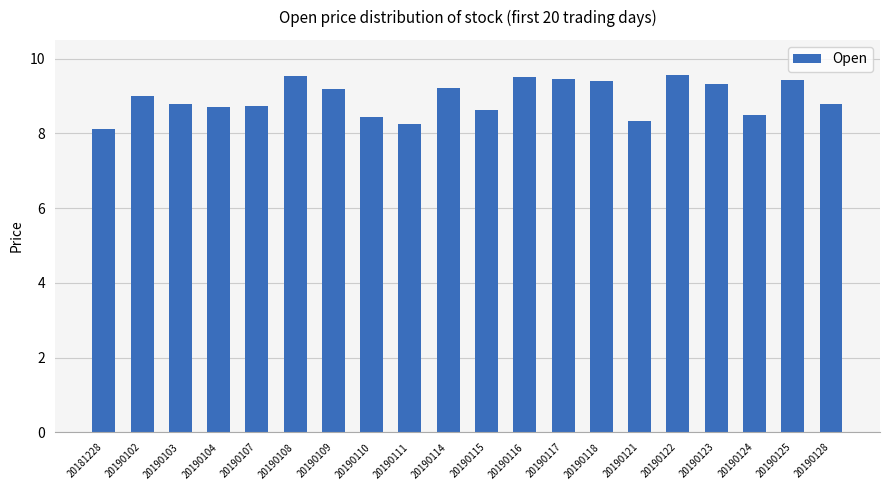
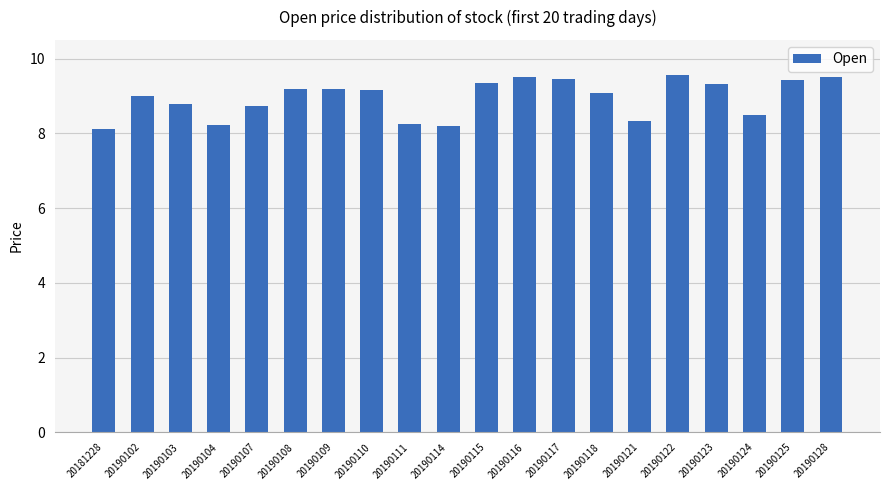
  {
    "20181228": 8.1,
    "20190102": 9.0,
    "20190103": 8.8,
-   "20190104": 8.7,
+   "20190104": 8.2,
    "20190107": 8.7,
-   "20190108": 9.5,
+   "20190108": 9.2,
    "20190109": 9.2,
-   "20190110": 8.4,
+   "20190110": 9.2,
    "20190111": 8.3,
-   "20190114": 9.2,
-   "20190115": 8.6,
+   "20190114": 8.2,
+   "20190115": 9.3,
    "20190116": 9.5,
    "20190117": 9.5,
-   "20190118": 9.4,
+   "20190118": 9.1,
    "20190121": 8.3,
    "20190122": 9.6,
    "20190123": 9.3,
    "20190124": 8.5,
    "20190125": 9.4,
-   "20190128": 8.8
+   "20190128": 9.5
  }
